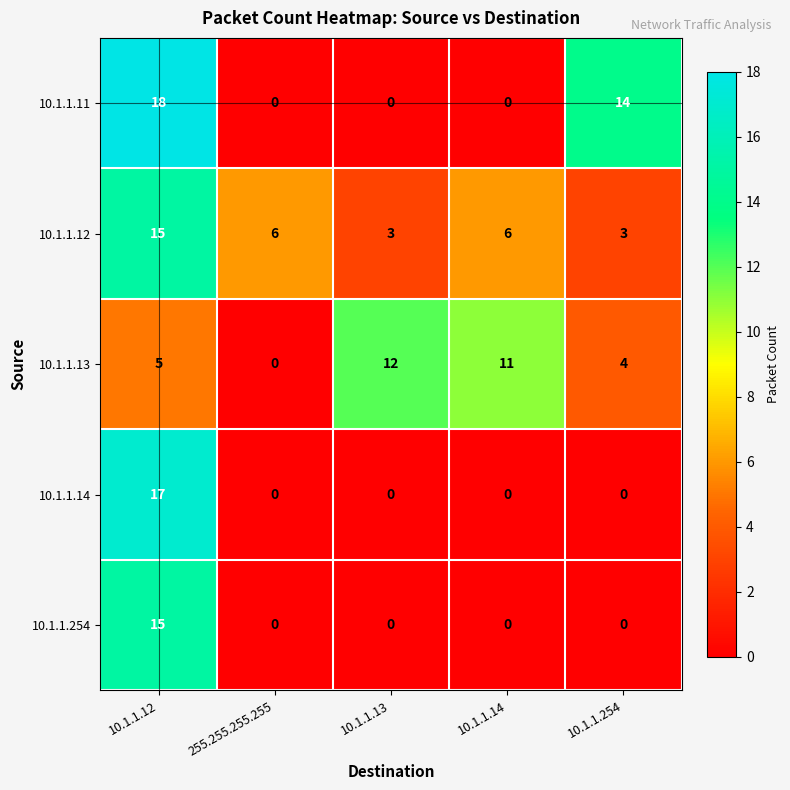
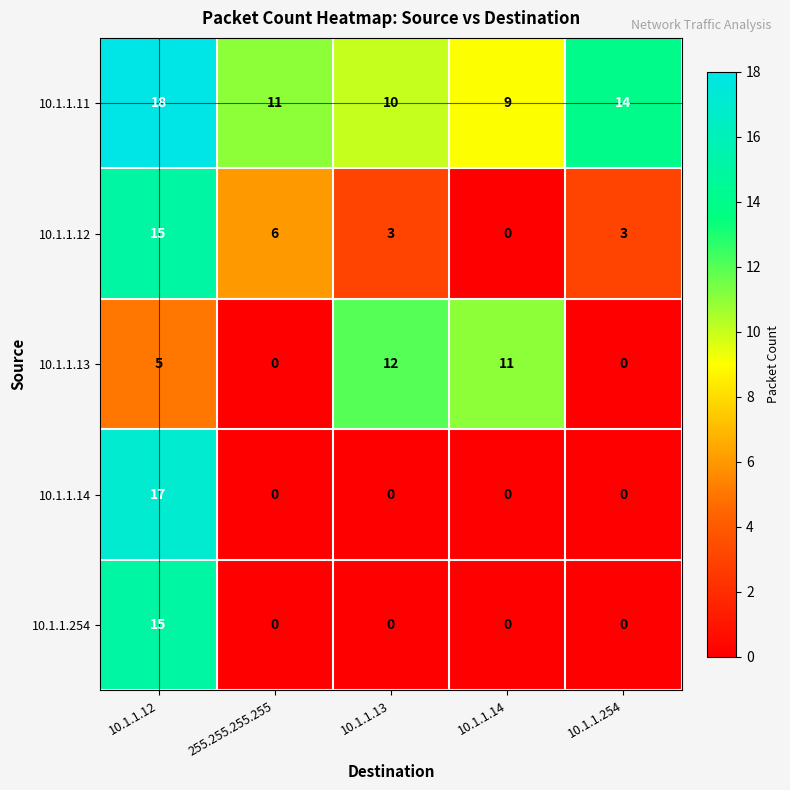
  {
    "10.1.1.11": {
      "10.1.1.12": 18,
-     "255.255.255.255": 0,
-     "10.1.1.13": 0,
-     "10.1.1.14": 0,
+     "255.255.255.255": 11,
+     "10.1.1.13": 10,
+     "10.1.1.14": 9,
      "10.1.1.254": 14
    },
    "10.1.1.12": {
      "10.1.1.12": 15,
      "255.255.255.255": 6,
      "10.1.1.13": 3,
-     "10.1.1.14": 6,
+     "10.1.1.14": 0,
      "10.1.1.254": 3
    },
    "10.1.1.13": {
      "10.1.1.12": 5,
      "255.255.255.255": 0,
      "10.1.1.13": 12,
      "10.1.1.14": 11,
-     "10.1.1.254": 4
+     "10.1.1.254": 0
    },
    "10.1.1.14": {
      "10.1.1.12": 17,
      "255.255.255.255": 0,
      "10.1.1.13": 0,
      "10.1.1.14": 0,
      "10.1.1.254": 0
    },
    "10.1.1.254": {
      "10.1.1.12": 15,
      "255.255.255.255": 0,
      "10.1.1.13": 0,
      "10.1.1.14": 0,
      "10.1.1.254": 0
    }
  }
